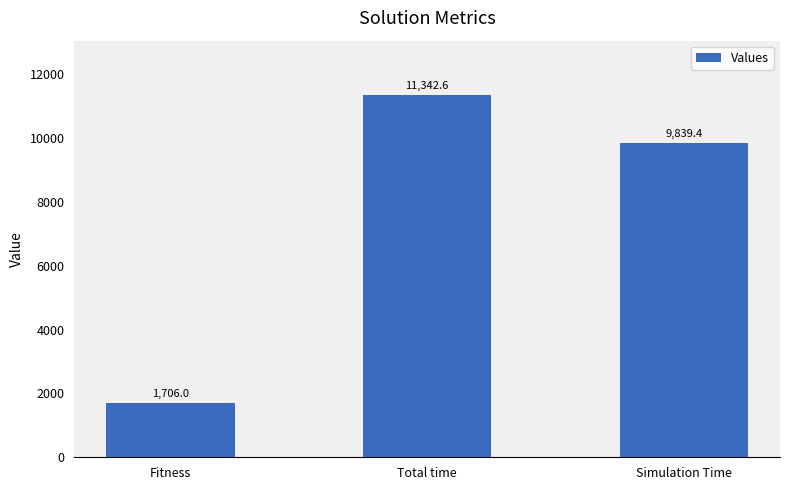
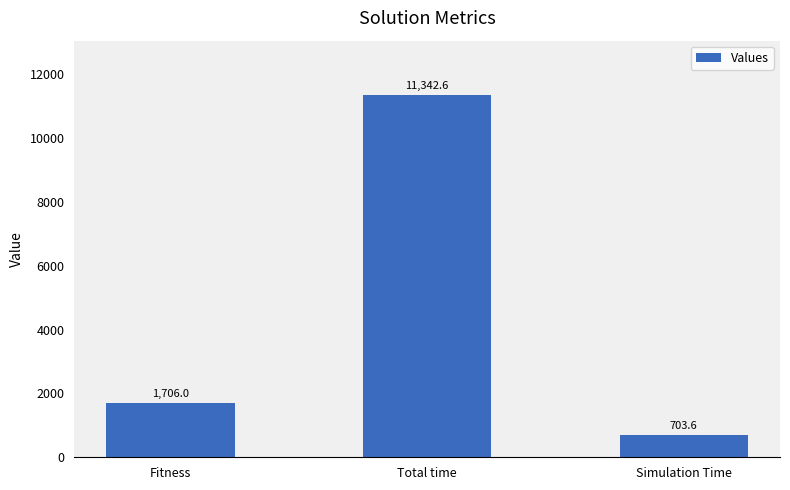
  {
    "Fitness": "1,706.0",
    "Total time": "11,342.6",
-   "Simulation Time": "9,839.4"
+   "Simulation Time": "703.6"
  }
